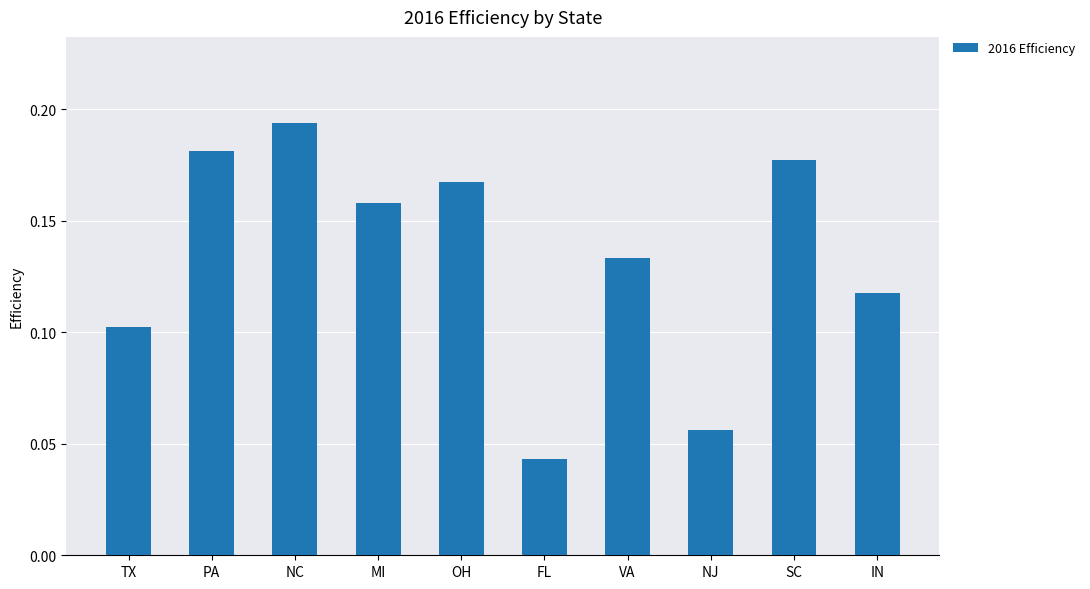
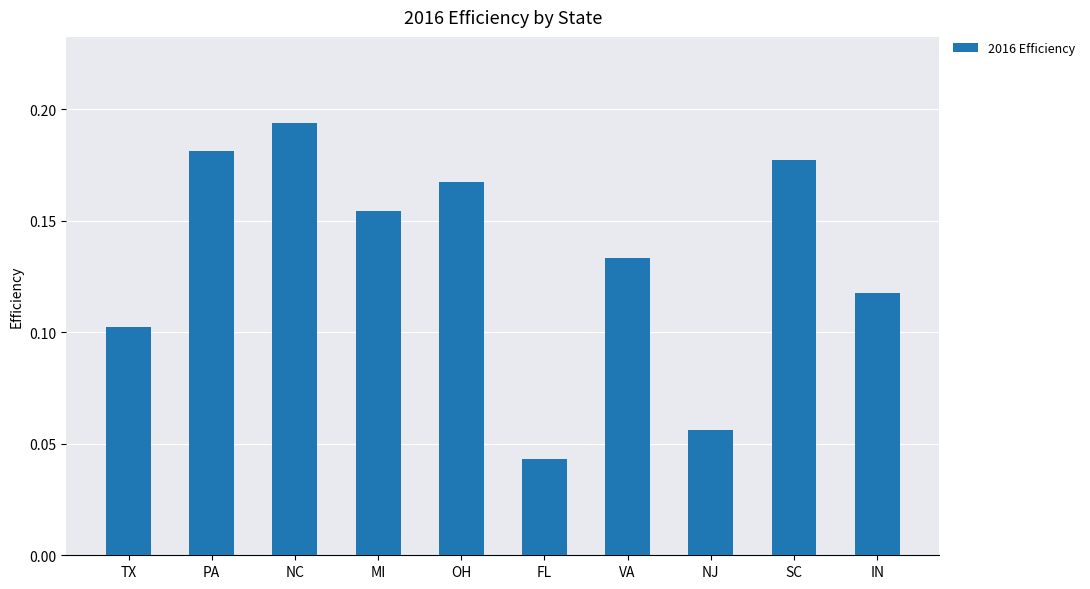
  {
    "TX": 0.102,
    "PA": 0.181,
    "NC": 0.194,
-   "MI": 0.158,
+   "MI": 0.154,
    "OH": 0.167,
    "FL": 0.043,
    "VA": 0.133,
    "NJ": 0.056,
    "SC": 0.177,
    "IN": 0.118
  }
